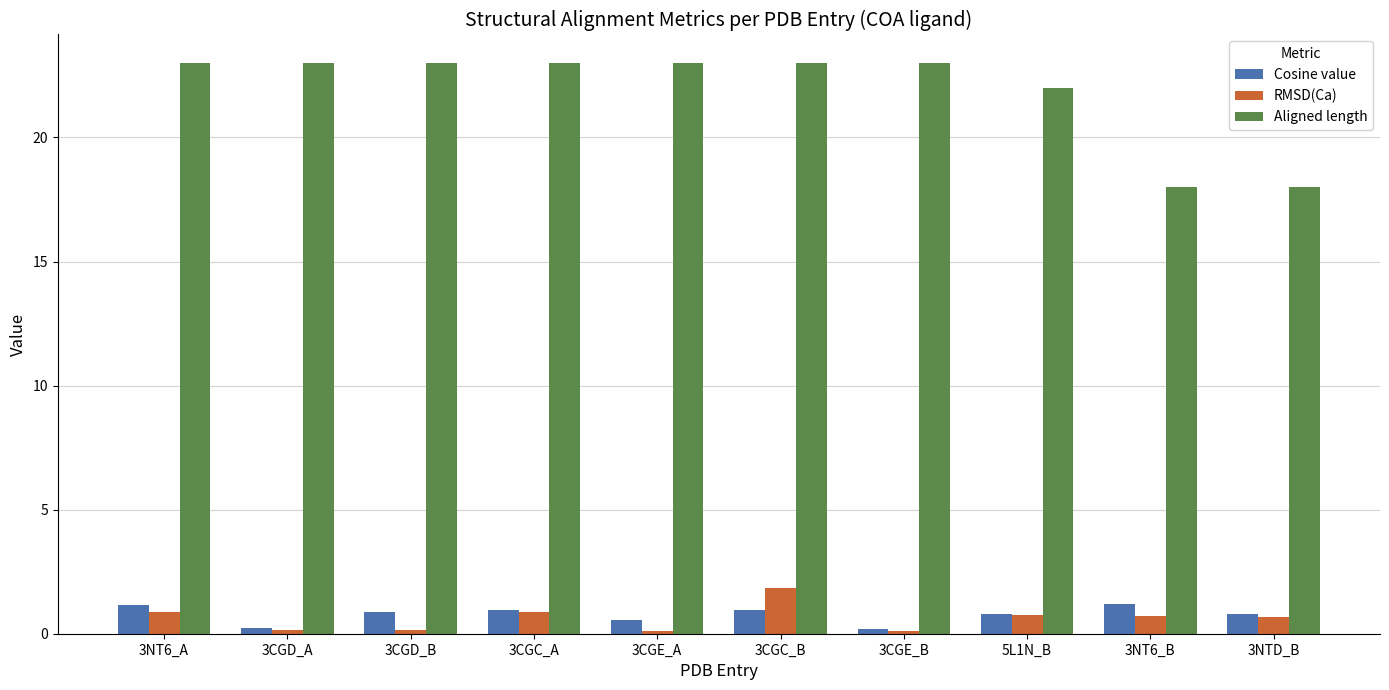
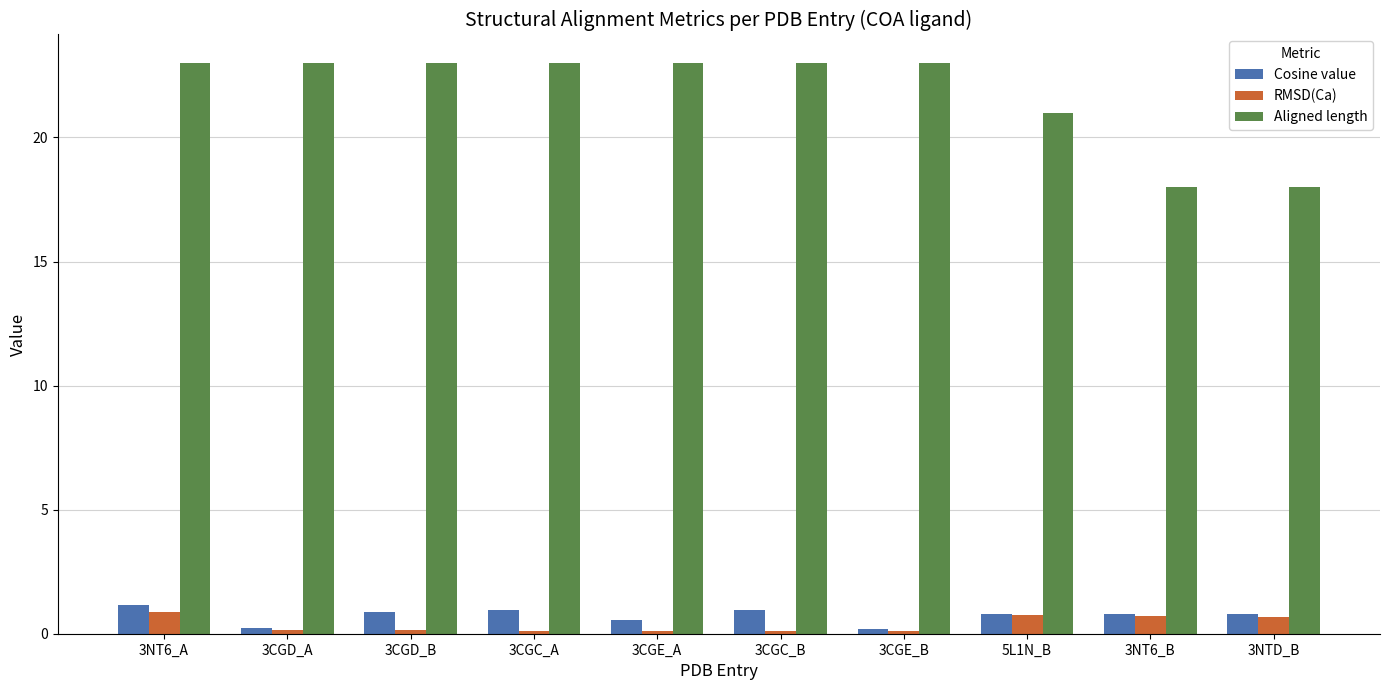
  {
    "Cosine value": {
      "3NT6_A": 1.2,
      "3CGD_A": 0.2,
      "3CGD_B": 0.9,
      "3CGC_A": 1.0,
      "3CGE_A": 0.6,
      "3CGC_B": 1.0,
      "3CGE_B": 0.2,
      "5L1N_B": 0.8,
-     "3NT6_B": 1.2,
+     "3NT6_B": 0.8,
      "3NTD_B": 0.8
    },
    "RMSD(Ca)": {
      "3NT6_A": 0.9,
      "3CGD_A": 0.1,
      "3CGD_B": 0.1,
-     "3CGC_A": 0.9,
+     "3CGC_A": 0.1,
      "3CGE_A": 0.1,
-     "3CGC_B": 1.8,
+     "3CGC_B": 0.1,
      "3CGE_B": 0.1,
      "5L1N_B": 0.7,
      "3NT6_B": 0.7,
      "3NTD_B": 0.7
    },
    "Aligned length": {
      "3NT6_A": 23,
      "3CGD_A": 23,
      "3CGD_B": 23,
      "3CGC_A": 23,
      "3CGE_A": 23,
      "3CGC_B": 23,
      "3CGE_B": 23,
-     "5L1N_B": 22,
+     "5L1N_B": 21,
      "3NT6_B": 18,
      "3NTD_B": 18
    }
  }
